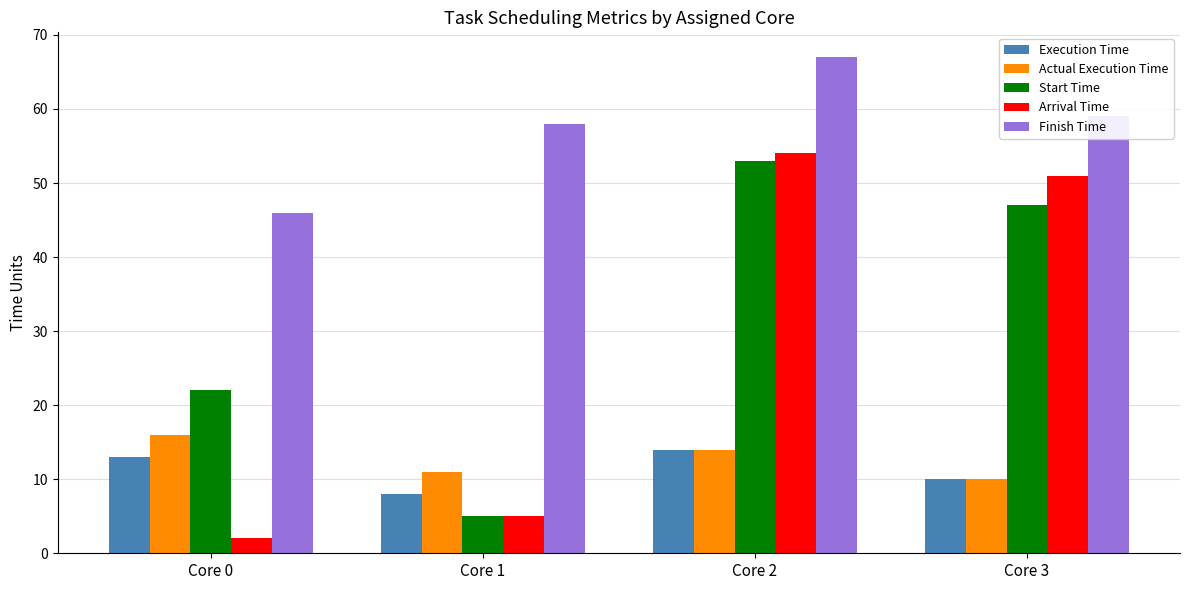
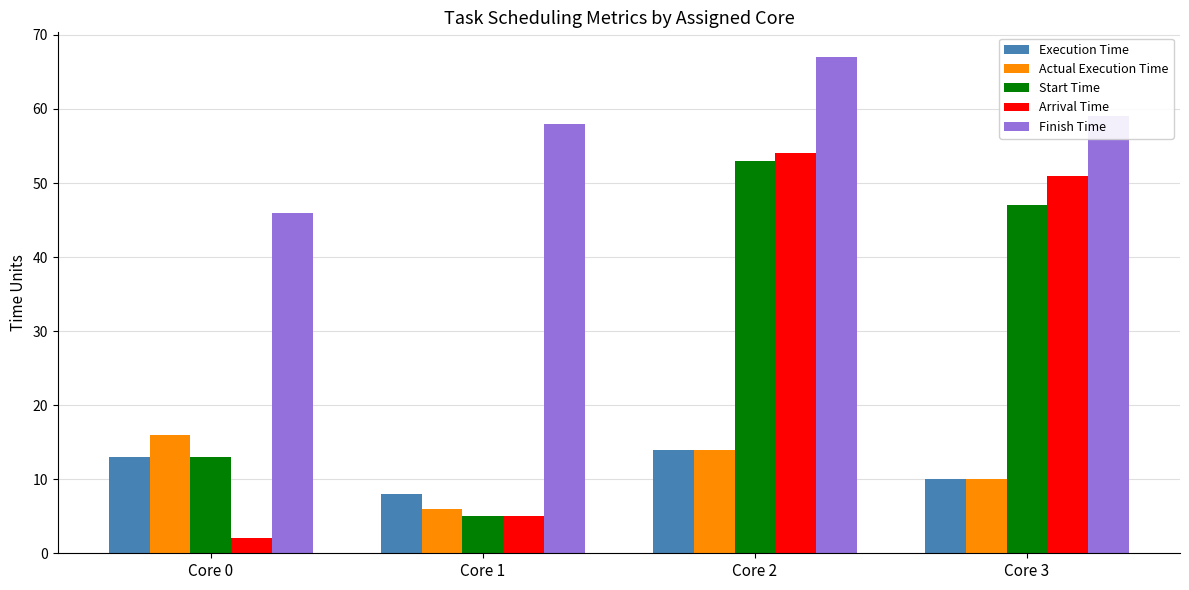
  {
    "Execution Time": {
      "Core 0": 13,
      "Core 1": 8,
      "Core 2": 14,
      "Core 3": 10
    },
    "Actual Execution Time": {
      "Core 0": 16,
-     "Core 1": 11,
+     "Core 1": 6,
      "Core 2": 14,
      "Core 3": 10
    },
    "Start Time": {
-     "Core 0": 22,
+     "Core 0": 13,
      "Core 1": 5,
      "Core 2": 53,
      "Core 3": 47
    },
    "Arrival Time": {
      "Core 0": 2,
      "Core 1": 5,
      "Core 2": 54,
      "Core 3": 51
    },
    "Finish Time": {
      "Core 0": 46,
      "Core 1": 58,
      "Core 2": 67
    }
  }
